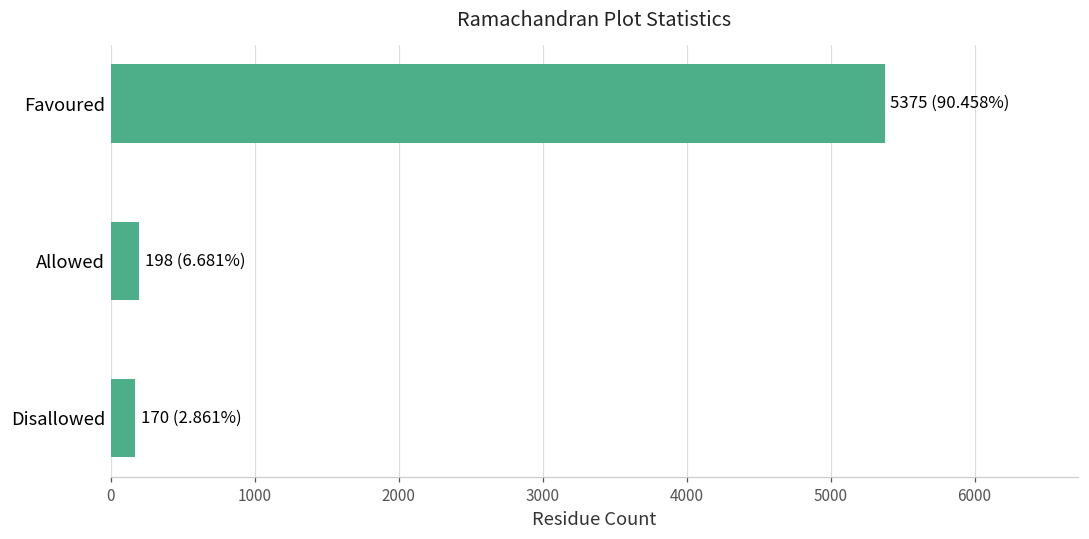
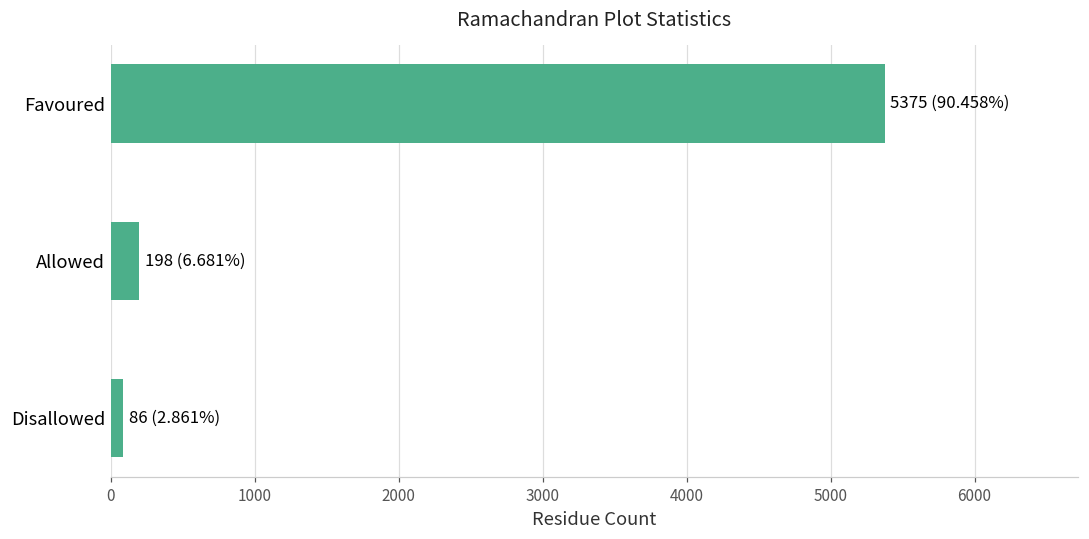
  {
    "Favoured": 5375,
    "Allowed": 198,
-   "Disallowed": 170
+   "Disallowed": 86
  }
